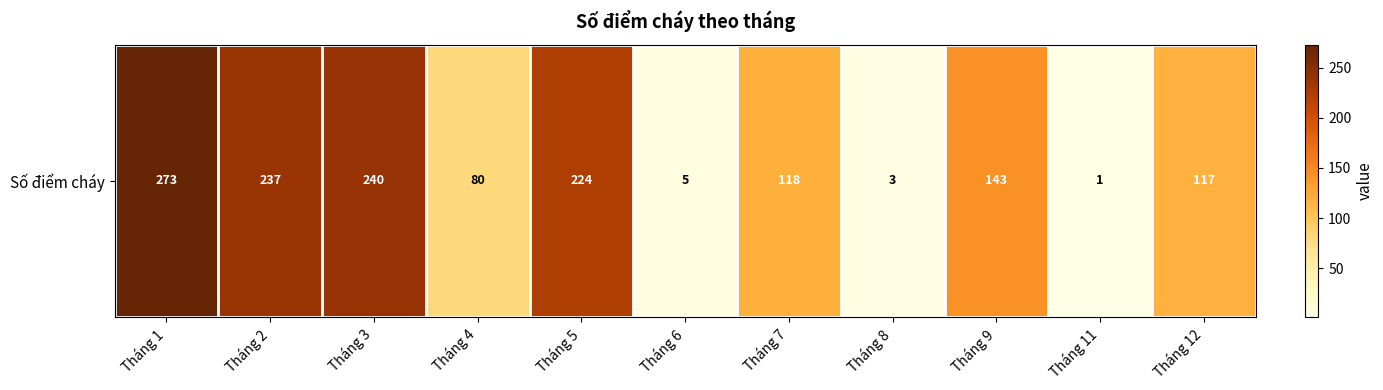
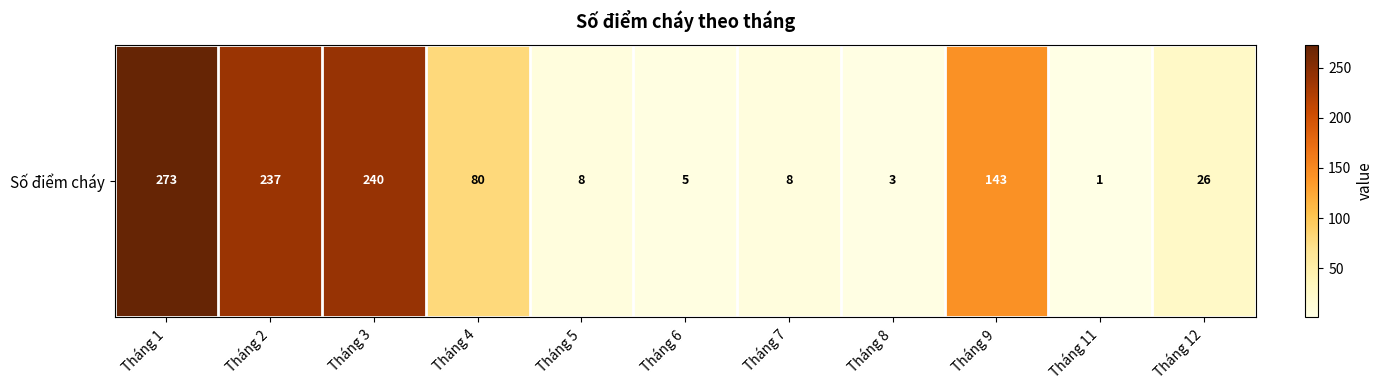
  {
    "Số điểm cháy": {
      "Tháng 1": 273,
      "Tháng 2": 237,
      "Tháng 3": 240,
      "Tháng 4": 80,
-     "Tháng 5": 224,
+     "Tháng 5": 8,
      "Tháng 6": 5,
-     "Tháng 7": 118,
+     "Tháng 7": 8,
      "Tháng 8": 3,
      "Tháng 9": 143,
      "Tháng 11": 1,
-     "Tháng 12": 117
+     "Tháng 12": 26
    }
  }
